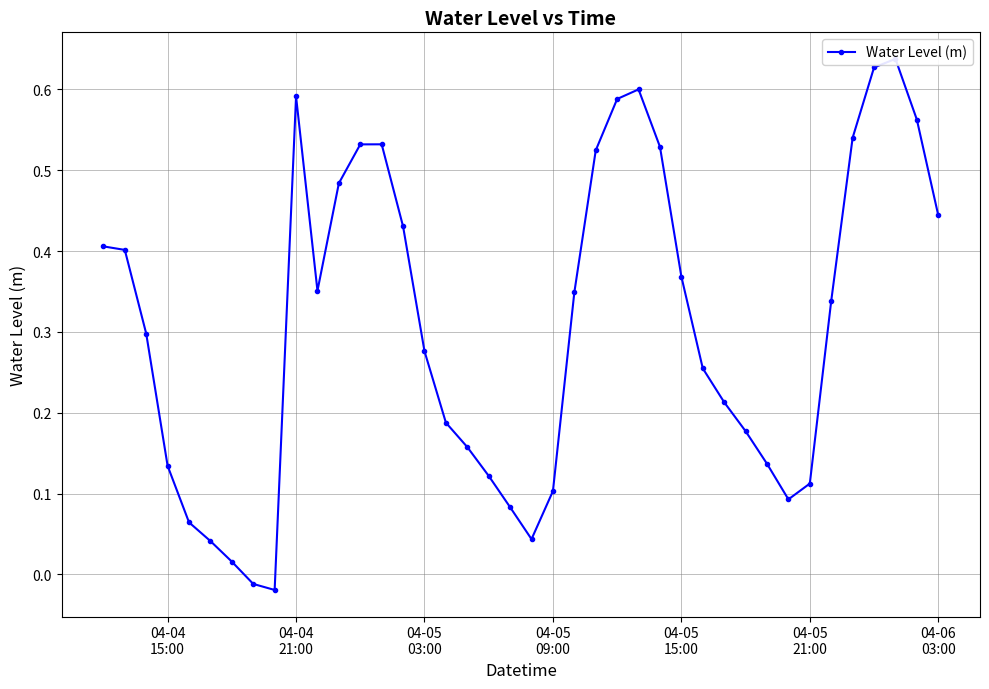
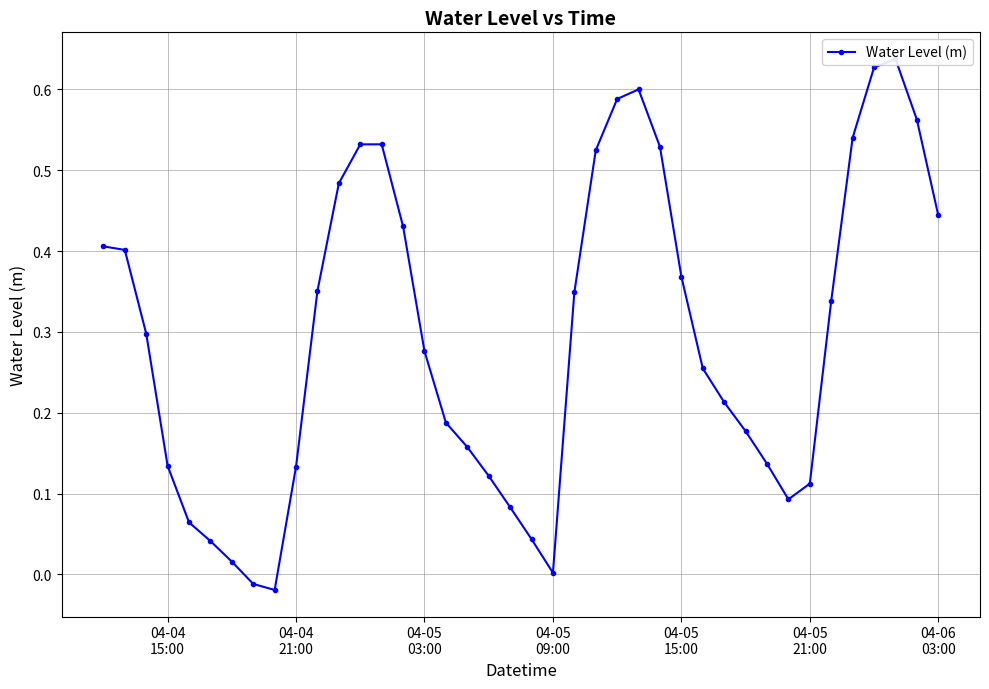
  {
    "04-04 15:00": 0.13,
-   "04-04 21:00": 0.59,
+   "04-04 21:00": 0.13,
    "04-05 03:00": 0.28,
-   "04-05 09:00": 0.10,
+   "04-05 09:00": 0.00,
    "04-05 15:00": 0.37,
    "04-05 21:00": 0.11,
    "04-06 03:00": 0.44
  }
